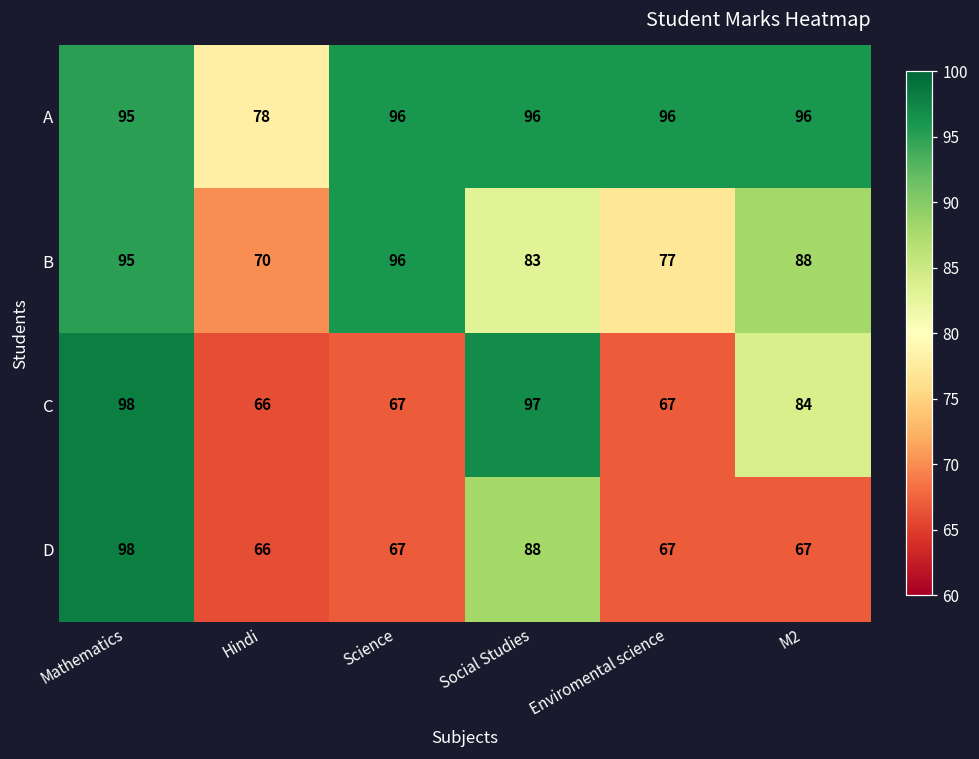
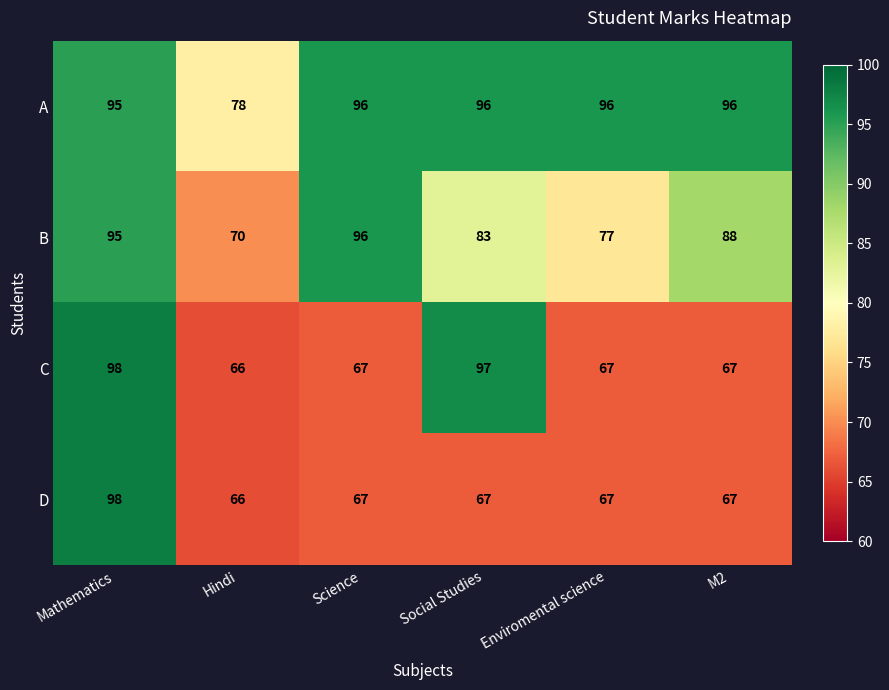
  {
    "A": {
      "Mathematics": 95,
      "Hindi": 78,
      "Science": 96,
      "Social Studies": 96,
      "Enviromental science": 96,
      "M2": 96
    },
    "B": {
      "Mathematics": 95,
      "Hindi": 70,
      "Science": 96,
      "Social Studies": 83,
      "Enviromental science": 77,
      "M2": 88
    },
    "C": {
      "Mathematics": 98,
      "Hindi": 66,
      "Science": 67,
      "Social Studies": 97,
      "Enviromental science": 67,
-     "M2": 84
+     "M2": 67
    },
    "D": {
      "Mathematics": 98,
      "Hindi": 66,
      "Science": 67,
-     "Social Studies": 88,
+     "Social Studies": 67,
      "Enviromental science": 67,
      "M2": 67
    }
  }
